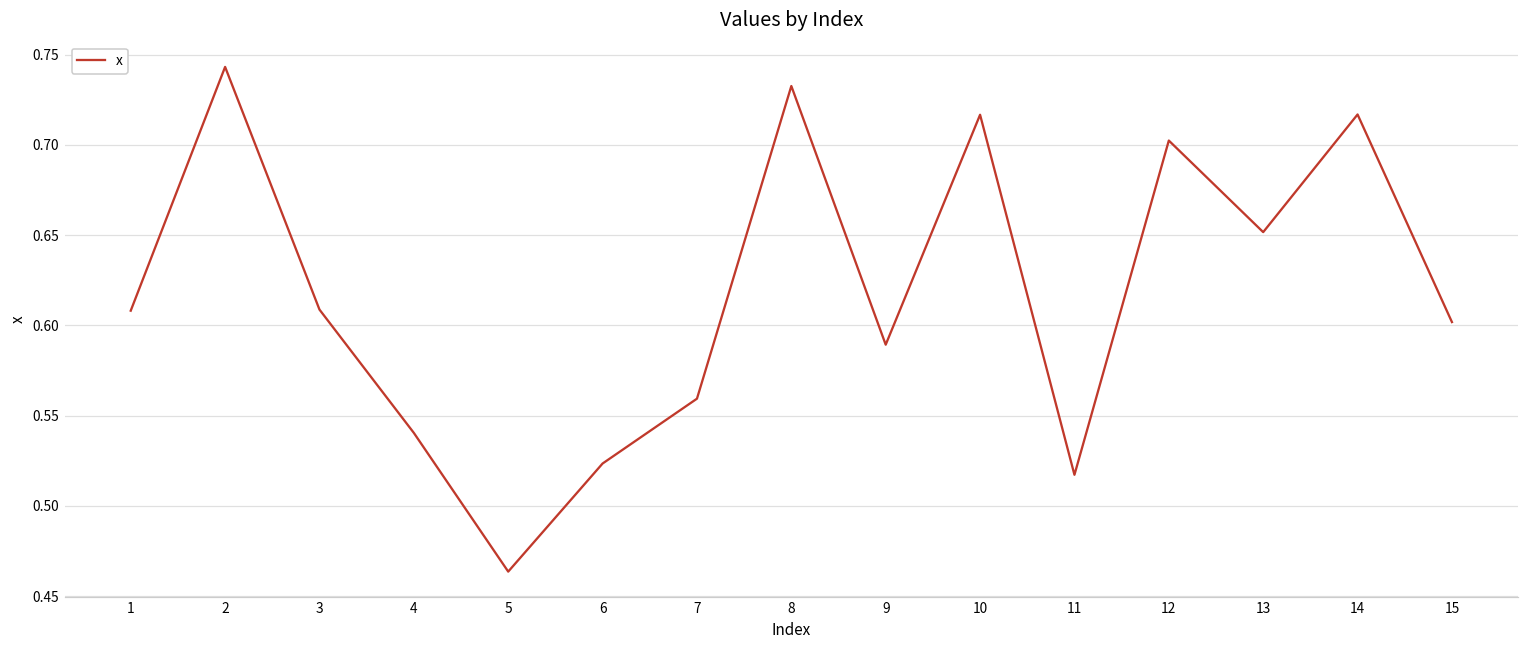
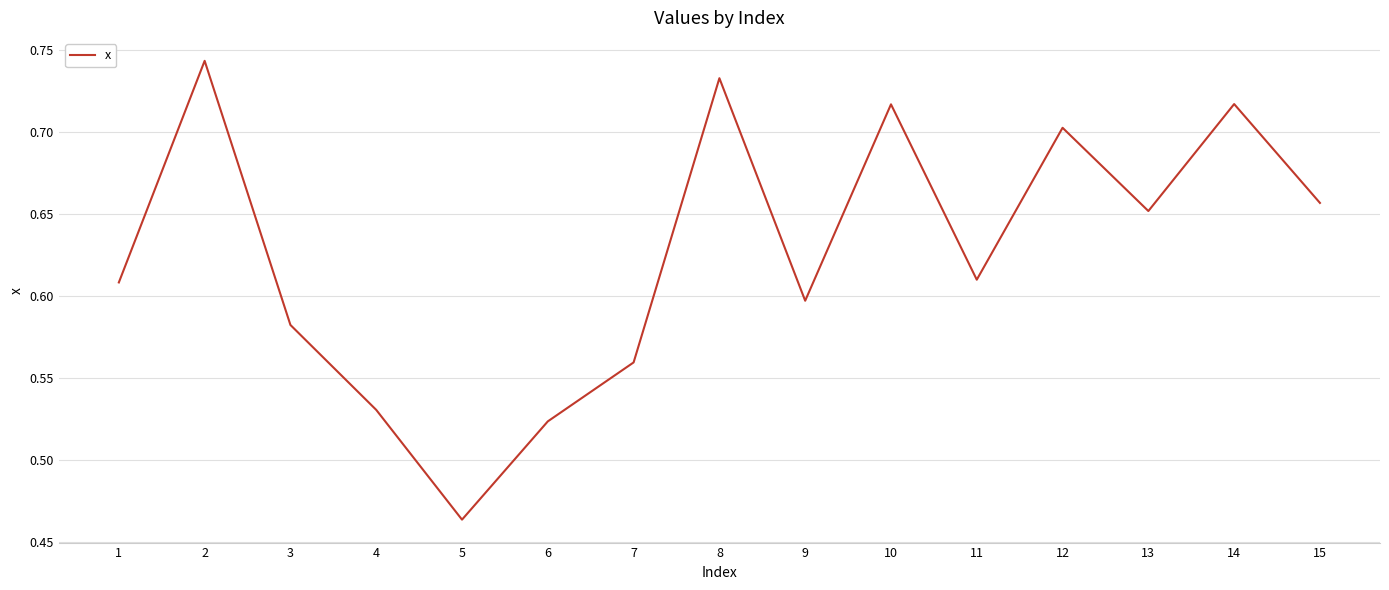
  {
    "1": 0.608,
    "2": 0.743,
-   "3": 0.609,
-   "4": 0.540,
+   "3": 0.582,
+   "4": 0.530,
    "5": 0.464,
    "6": 0.523,
    "7": 0.559,
    "8": 0.733,
-   "9": 0.589,
+   "9": 0.597,
    "10": 0.717,
-   "11": 0.517,
+   "11": 0.610,
    "12": 0.702,
    "13": 0.652,
    "14": 0.717,
-   "15": 0.602
+   "15": 0.657
  }
